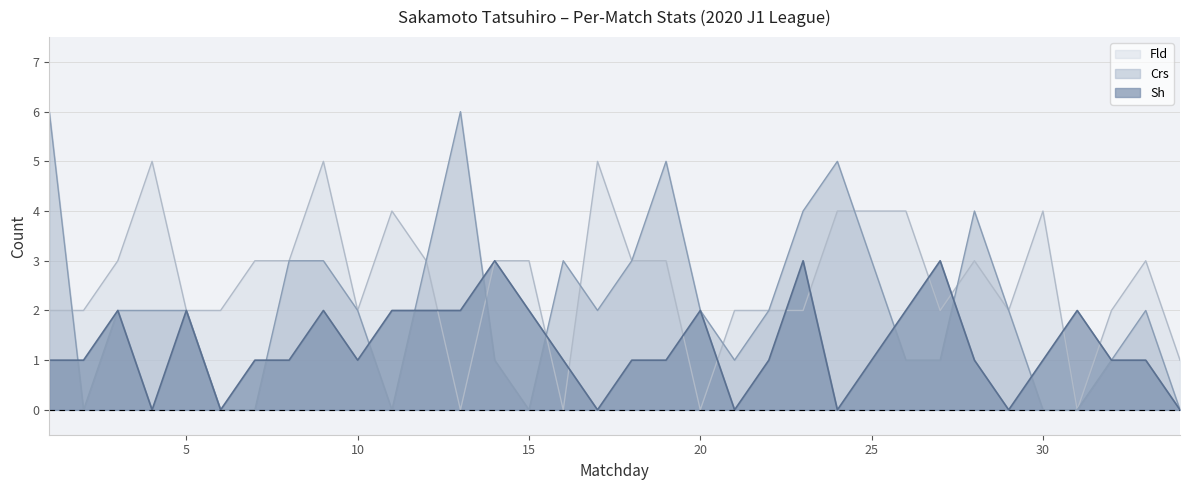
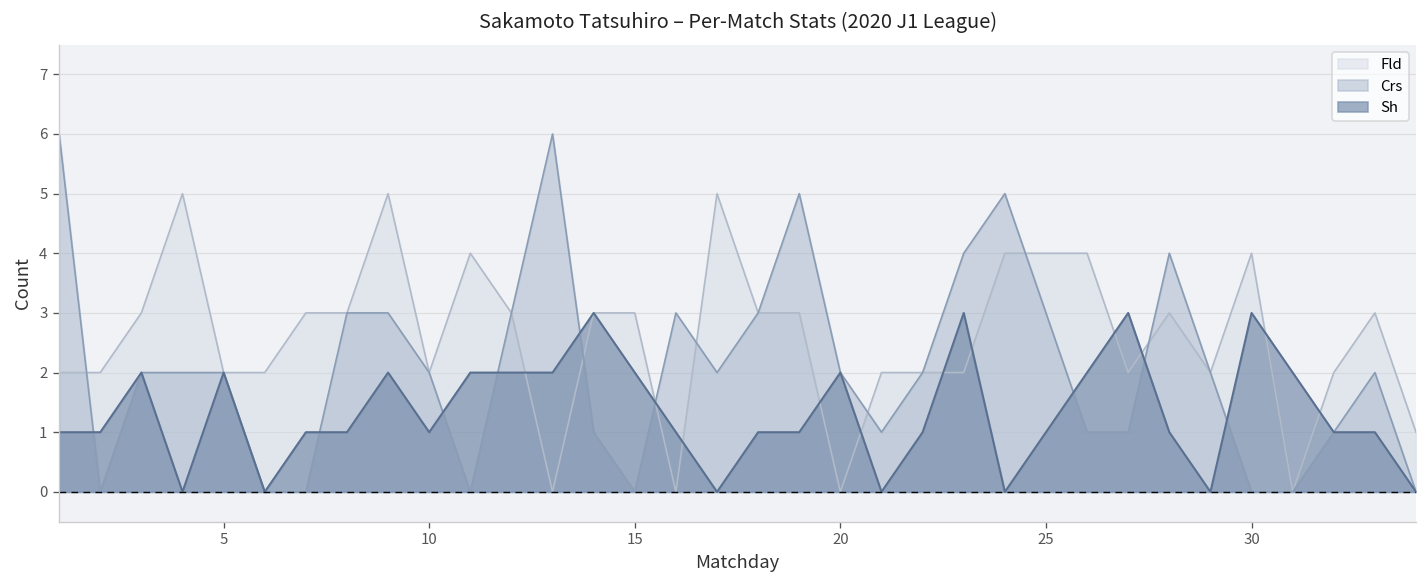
  {
    "Sh": {
      "10": 1,
      "15": 2,
-     "30": 1
+     "30": 3
    }
  }
